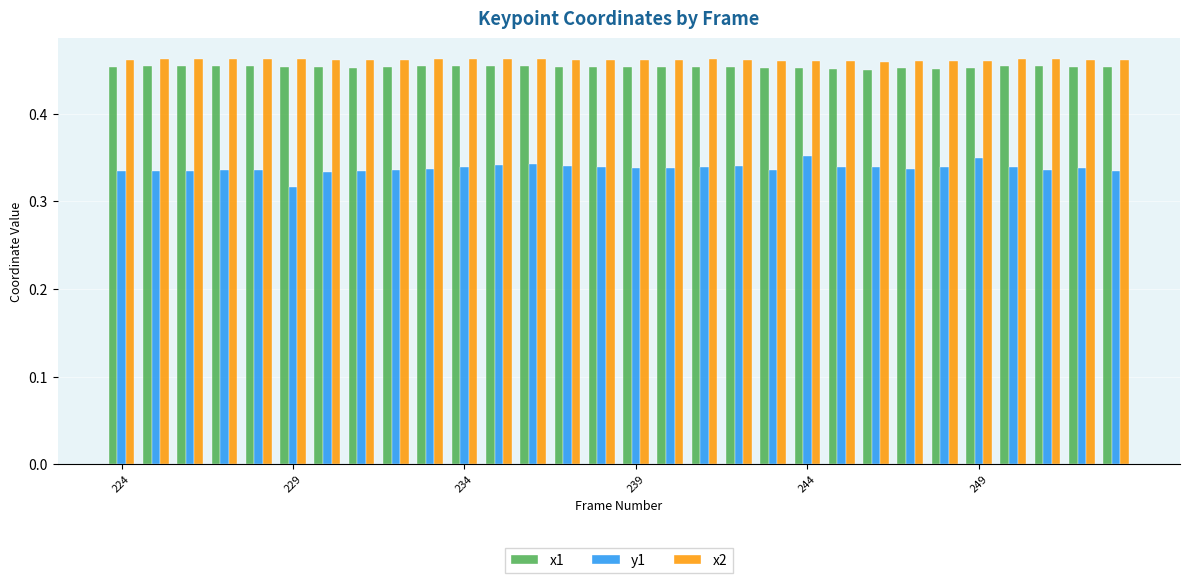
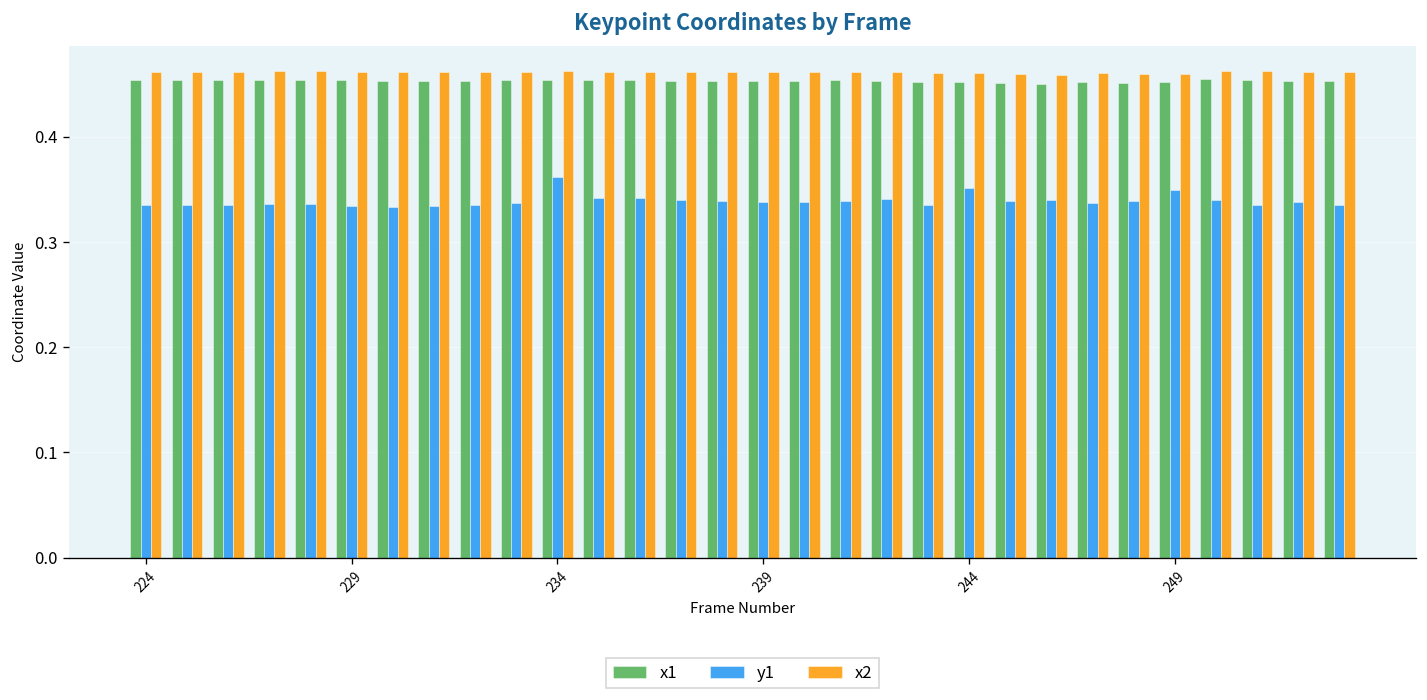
  {
    "y1": {
      "224": 0.33,
-     "229": 0.32,
-     "234": 0.34,
+     "229": 0.33,
+     "234": 0.36,
      "239": 0.34,
      "244": 0.35,
      "249": 0.35
    }
  }
